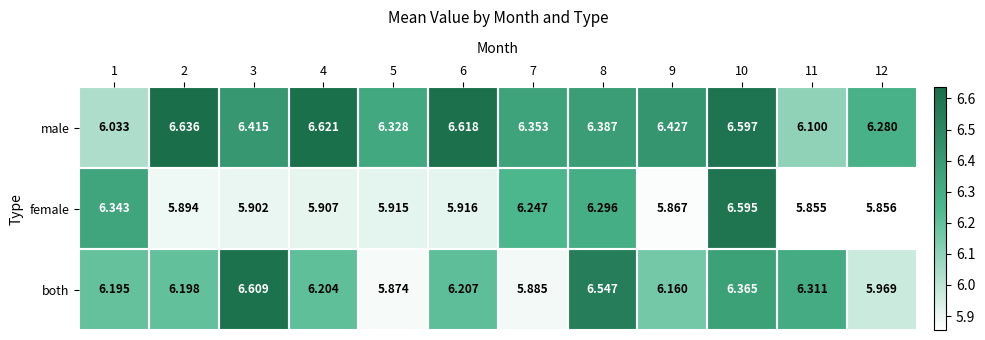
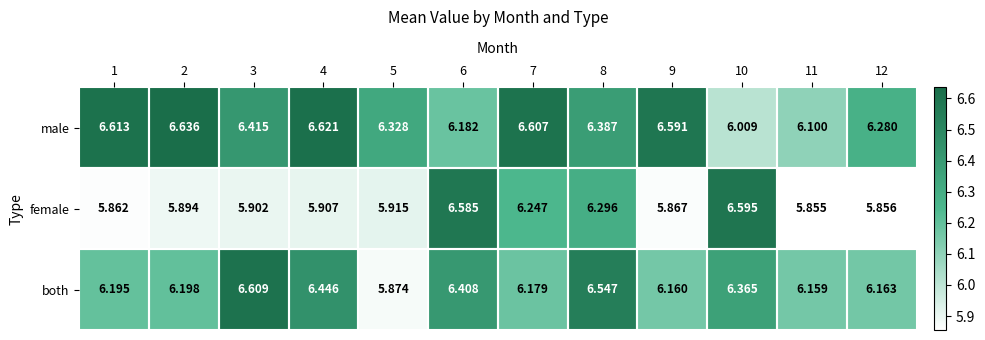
  {
    "male": {
-     "1": 6.033,
+     "1": 6.613,
      "2": 6.636,
      "3": 6.415,
      "4": 6.621,
      "5": 6.328,
-     "6": 6.618,
-     "7": 6.353,
+     "6": 6.182,
+     "7": 6.607,
      "8": 6.387,
-     "9": 6.427,
-     "10": 6.597,
+     "9": 6.591,
+     "10": 6.009,
      "11": 6.100,
      "12": 6.280
    },
    "female": {
-     "1": 6.343,
+     "1": 5.862,
      "2": 5.894,
      "3": 5.902,
      "4": 5.907,
      "5": 5.915,
-     "6": 5.916,
+     "6": 6.585,
      "7": 6.247,
      "8": 6.296,
      "9": 5.867,
      "10": 6.595,
      "11": 5.855,
      "12": 5.856
    },
    "both": {
      "1": 6.195,
      "2": 6.198,
      "3": 6.609,
-     "4": 6.204,
+     "4": 6.446,
      "5": 5.874,
-     "6": 6.207,
-     "7": 5.885,
+     "6": 6.408,
+     "7": 6.179,
      "8": 6.547,
      "9": 6.160,
      "10": 6.365,
-     "11": 6.311,
-     "12": 5.969
+     "11": 6.159,
+     "12": 6.163
    }
  }
